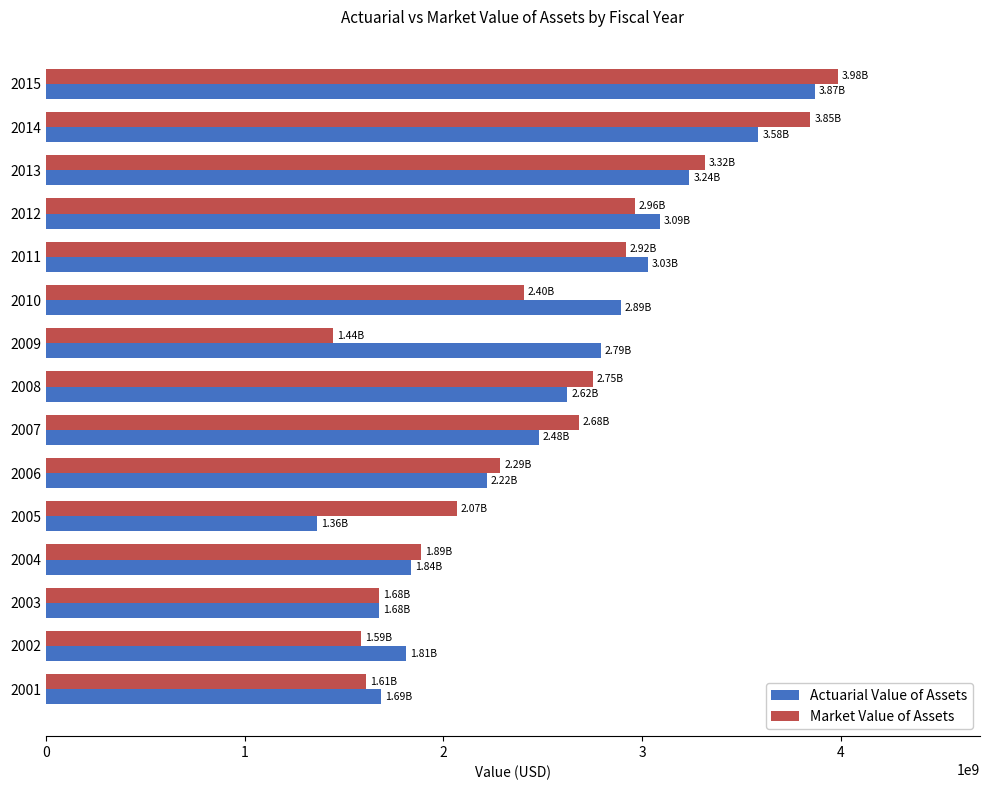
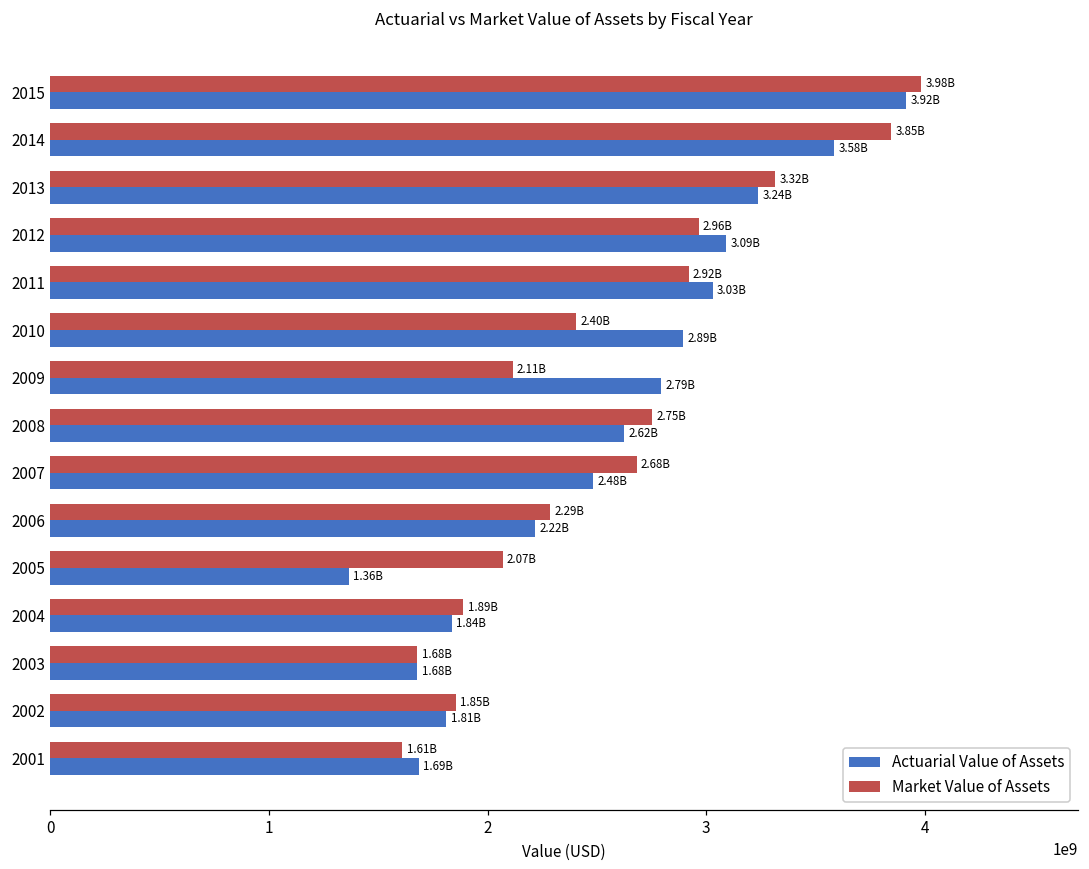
  {
    "Actuarial Value of Assets": {
-     "2015": "3.87B",
+     "2015": "3.92B",
      "2014": "3.58B",
      "2013": "3.24B",
      "2012": "3.09B",
      "2011": "3.03B",
      "2010": "2.89B",
      "2009": "2.79B",
      "2008": "2.62B",
      "2007": "2.48B",
      "2006": "2.22B",
      "2005": "1.36B",
      "2004": "1.84B",
      "2003": "1.68B",
      "2002": "1.81B",
      "2001": "1.69B"
    },
    "Market Value of Assets": {
      "2015": "3.98B",
      "2014": "3.85B",
      "2013": "3.32B",
      "2012": "2.96B",
      "2011": "2.92B",
      "2010": "2.40B",
-     "2009": "1.44B",
+     "2009": "2.11B",
      "2008": "2.75B",
      "2007": "2.68B",
      "2006": "2.29B",
      "2005": "2.07B",
      "2004": "1.89B",
      "2003": "1.68B",
-     "2002": "1.59B",
+     "2002": "1.85B",
      "2001": "1.61B"
    }
  }
